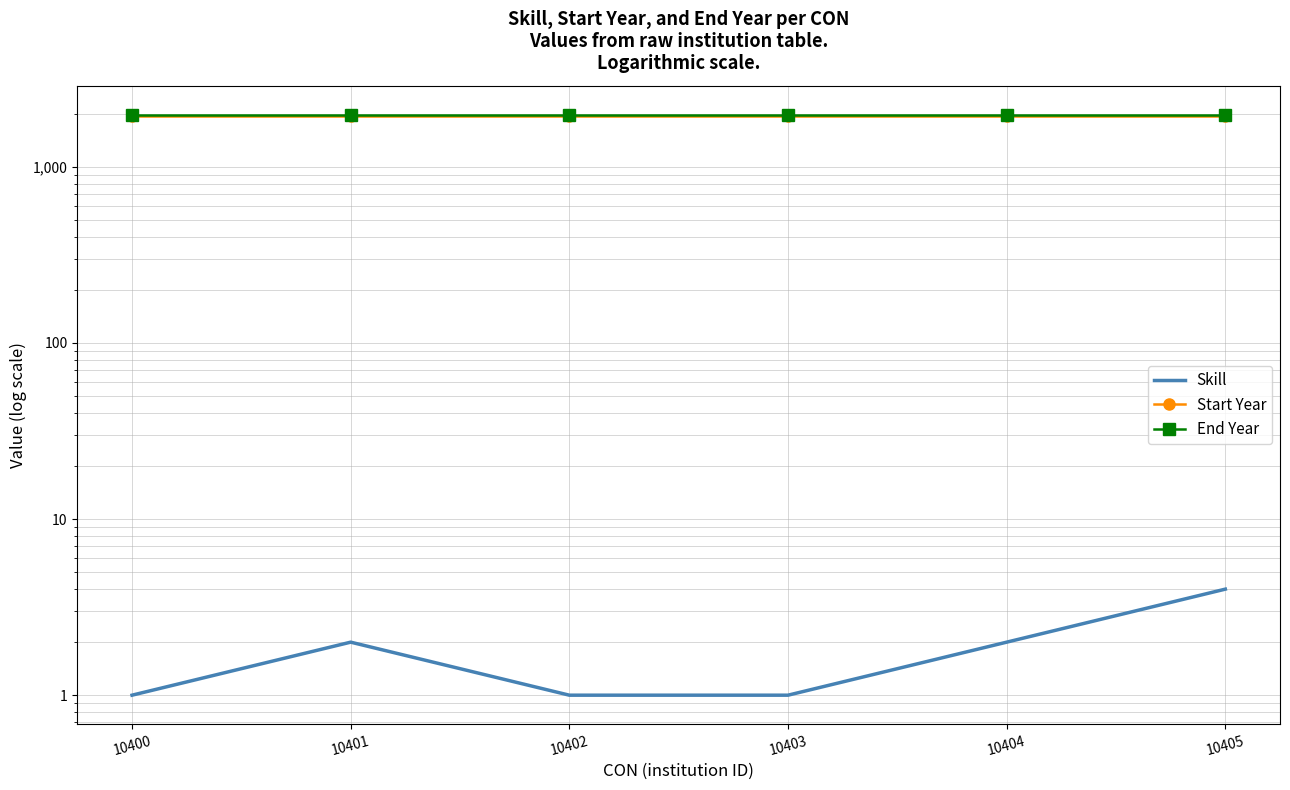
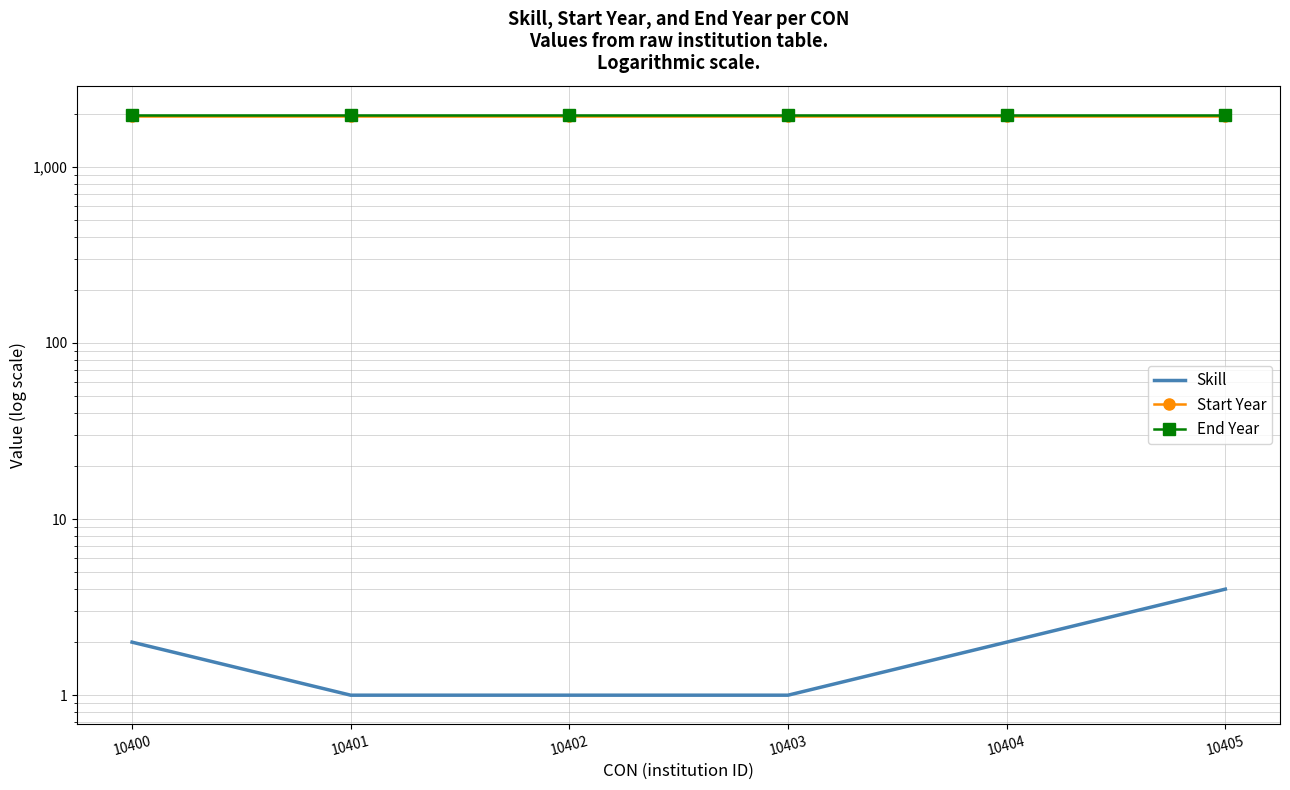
  {
    "Skill": {
-     "10400": 1,
-     "10401": 2,
+     "10400": 2,
+     "10401": 1,
      "10402": 1,
      "10403": 1,
      "10404": 2,
      "10405": 4
    }
  }
